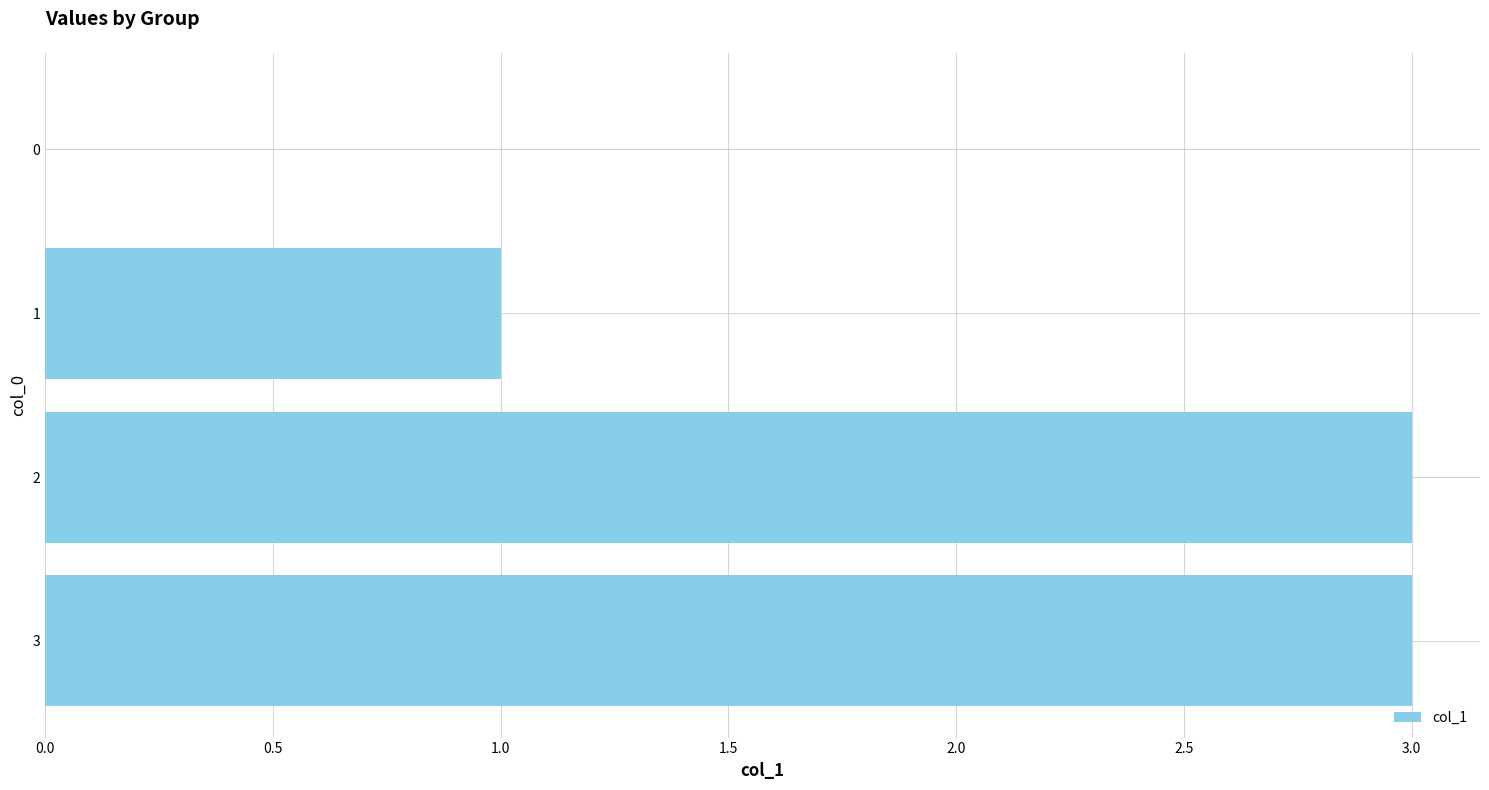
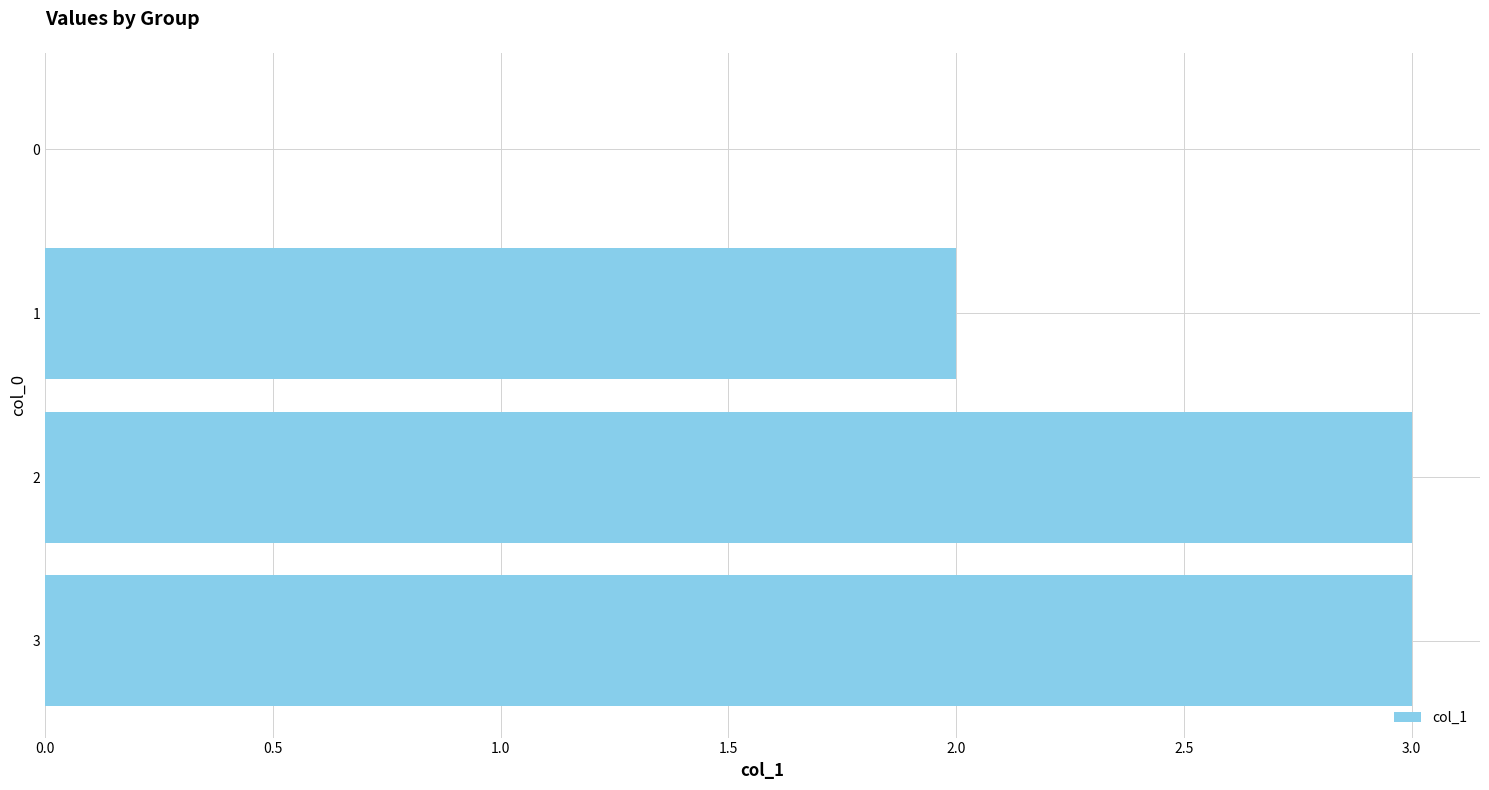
  {
    "0": 0,
-   "1": 1,
+   "1": 2,
    "2": 3,
    "3": 3
  }
